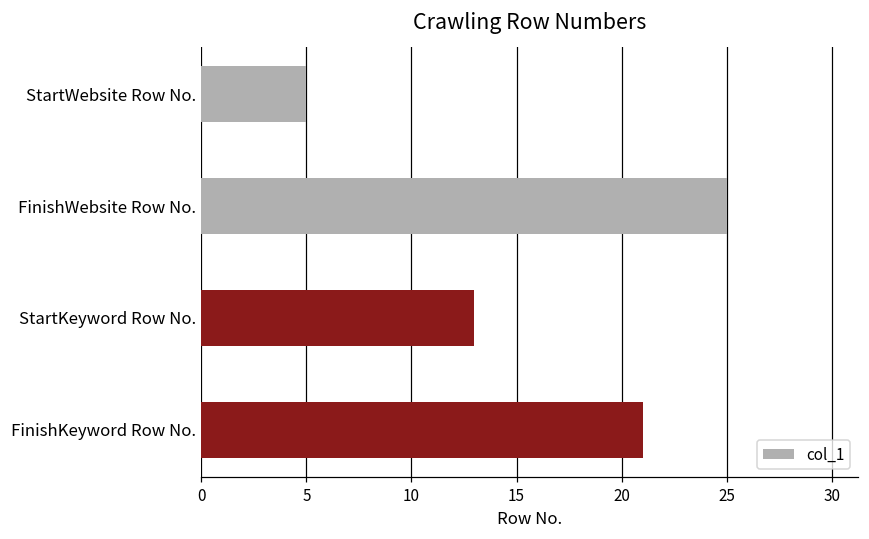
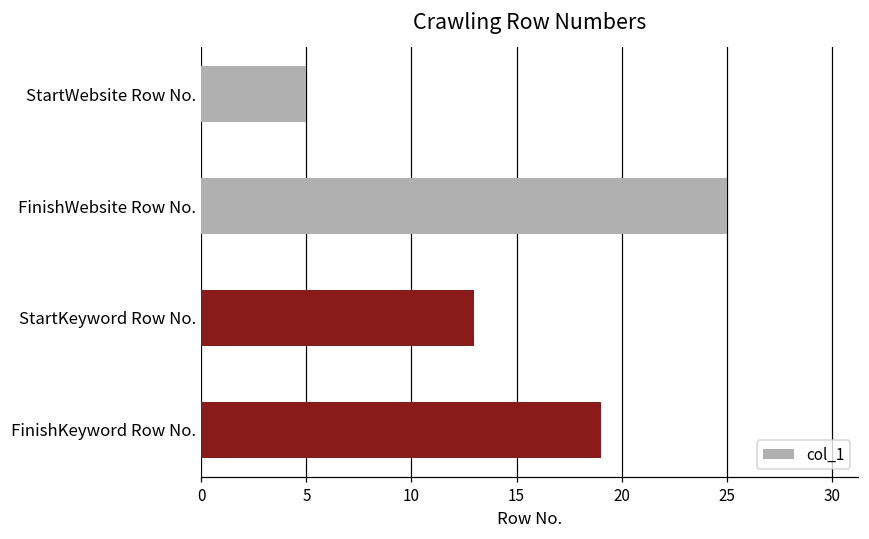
  {
    "StartWebsite Row No.": 5,
    "FinishWebsite Row No.": 25,
    "StartKeyword Row No.": 13,
-   "FinishKeyword Row No.": 21
+   "FinishKeyword Row No.": 19
  }
